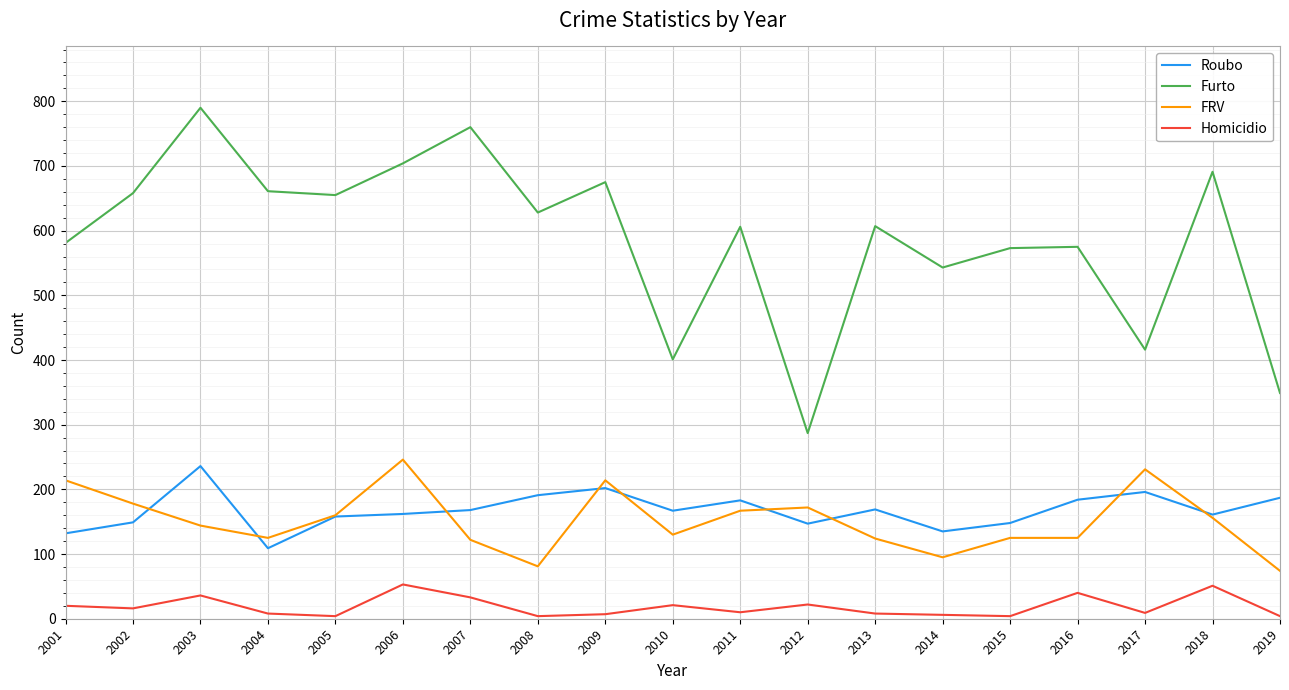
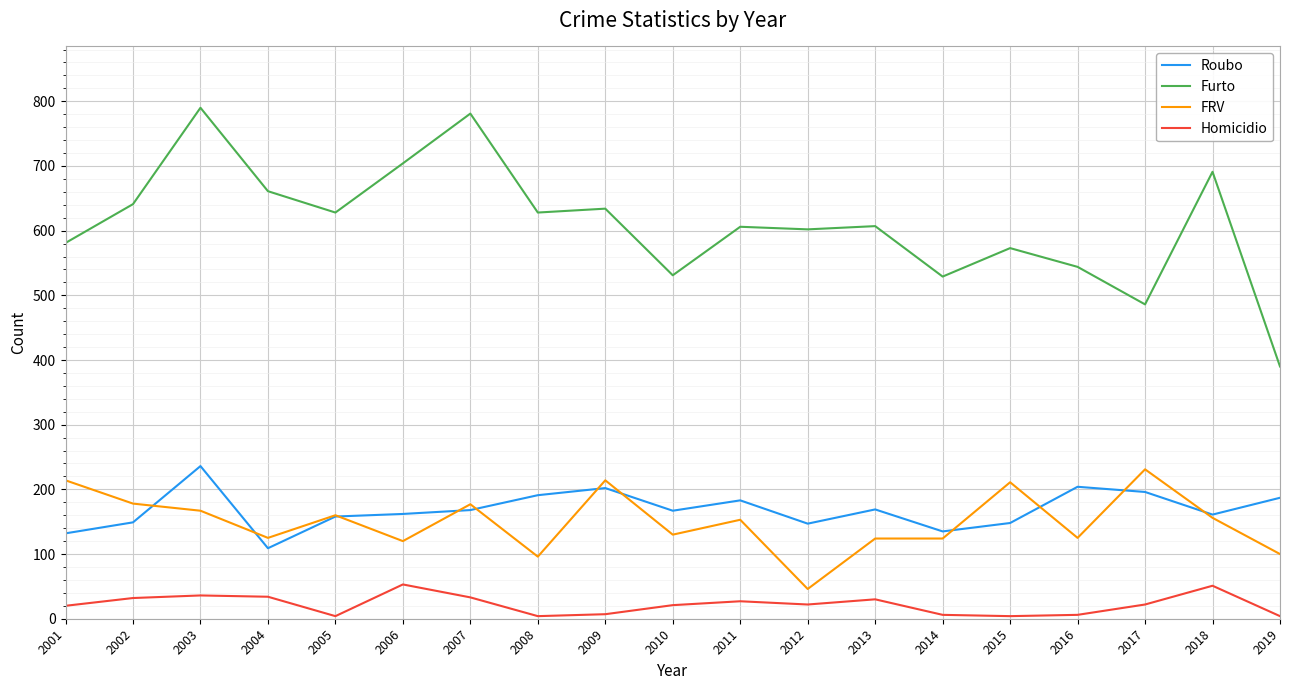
  {
    "Roubo": {
      "2001": 130,
      "2002": 150,
      "2003": 240,
      "2004": 110,
      "2006": 160,
      "2007": 170,
      "2008": 190,
      "2009": 200,
      "2010": 170,
      "2011": 180,
      "2012": 150,
      "2013": 170,
      "2014": 140,
      "2015": 150,
-     "2016": 180,
+     "2016": 200,
      "2017": 200,
      "2018": 160,
      "2019": 190
    },
    "Furto": {
      "2001": 580,
-     "2002": 660,
+     "2002": 640,
      "2003": 790,
      "2004": 660,
-     "2005": 660,
+     "2005": 630,
      "2006": 700,
-     "2007": 760,
+     "2007": 780,
      "2008": 630,
-     "2009": 680,
-     "2010": 400,
+     "2009": 630,
+     "2010": 530,
      "2011": 610,
-     "2012": 290,
+     "2012": 600,
      "2013": 610,
-     "2014": 540,
+     "2014": 530,
      "2015": 570,
-     "2016": 580,
-     "2017": 420,
+     "2016": 540,
+     "2017": 490,
      "2018": 690,
-     "2019": 350
+     "2019": 390
    },
    "FRV": {
      "2001": 210,
      "2002": 180,
-     "2003": 140,
+     "2003": 170,
      "2004": 130,
-     "2006": 250,
-     "2007": 120,
-     "2008": 80,
+     "2006": 120,
+     "2007": 180,
+     "2008": 100,
      "2009": 210,
      "2010": 130,
-     "2011": 170,
-     "2012": 170,
+     "2011": 150,
+     "2012": 50,
      "2013": 120,
-     "2014": 100,
-     "2015": 130,
+     "2014": 120,
+     "2015": 210,
      "2016": 130,
      "2017": 230,
      "2018": 160,
-     "2019": 70
+     "2019": 100
    },
    "Homicidio": {
      "2001": 20,
-     "2002": 20,
+     "2002": 30,
      "2003": 40,
-     "2004": 10,
+     "2004": 30,
      "2005": 0,
      "2006": 50,
      "2007": 30,
      "2008": 0,
      "2009": 10,
      "2010": 20,
-     "2011": 10,
+     "2011": 30,
      "2012": 20,
-     "2013": 10,
+     "2013": 30,
      "2014": 10,
      "2015": 0,
-     "2016": 40,
-     "2017": 10,
+     "2016": 10,
+     "2017": 20,
      "2018": 50,
      "2019": 0
    }
  }
